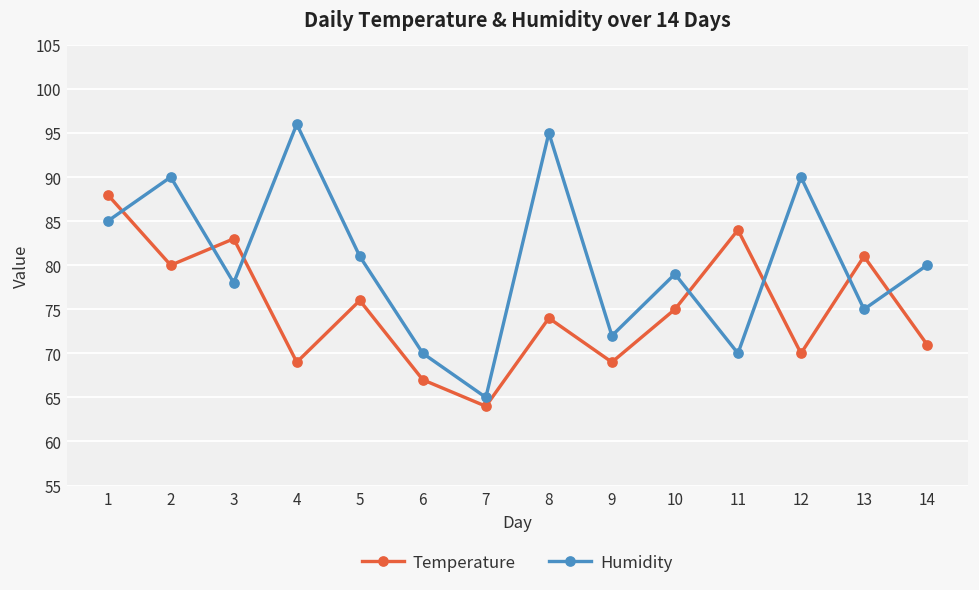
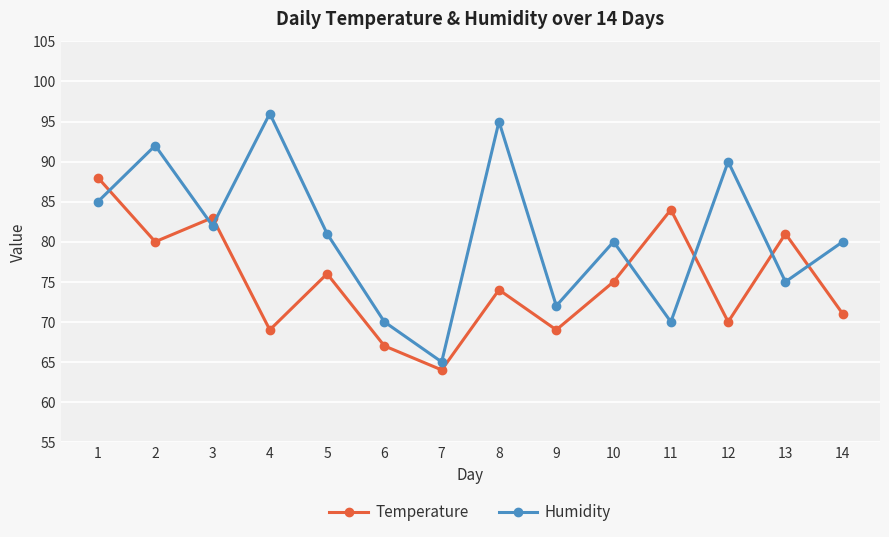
  {
    "Temperature": {
      "1": 88,
      "2": 80,
      "3": 83,
      "4": 69,
      "5": 76,
      "6": 67,
      "7": 64,
      "8": 74,
      "9": 69,
      "10": 75,
      "11": 84,
      "12": 70,
      "13": 81,
      "14": 71
    },
    "Humidity": {
      "1": 85,
-     "2": 90,
-     "3": 78,
+     "2": 92,
+     "3": 82,
      "4": 96,
      "5": 81,
      "6": 70,
      "7": 65,
      "8": 95,
      "9": 72,
-     "10": 79,
+     "10": 80,
      "11": 70,
      "12": 90,
      "13": 75,
      "14": 80
    }
  }
